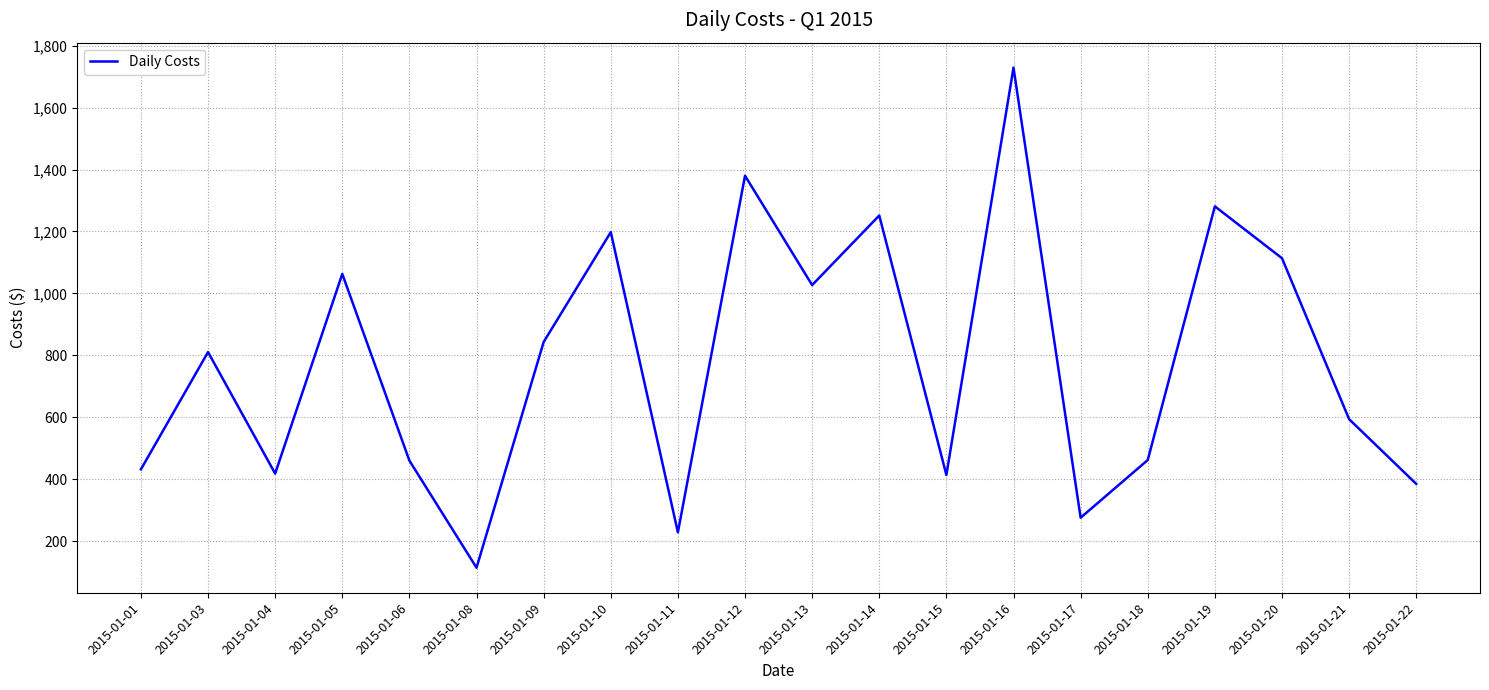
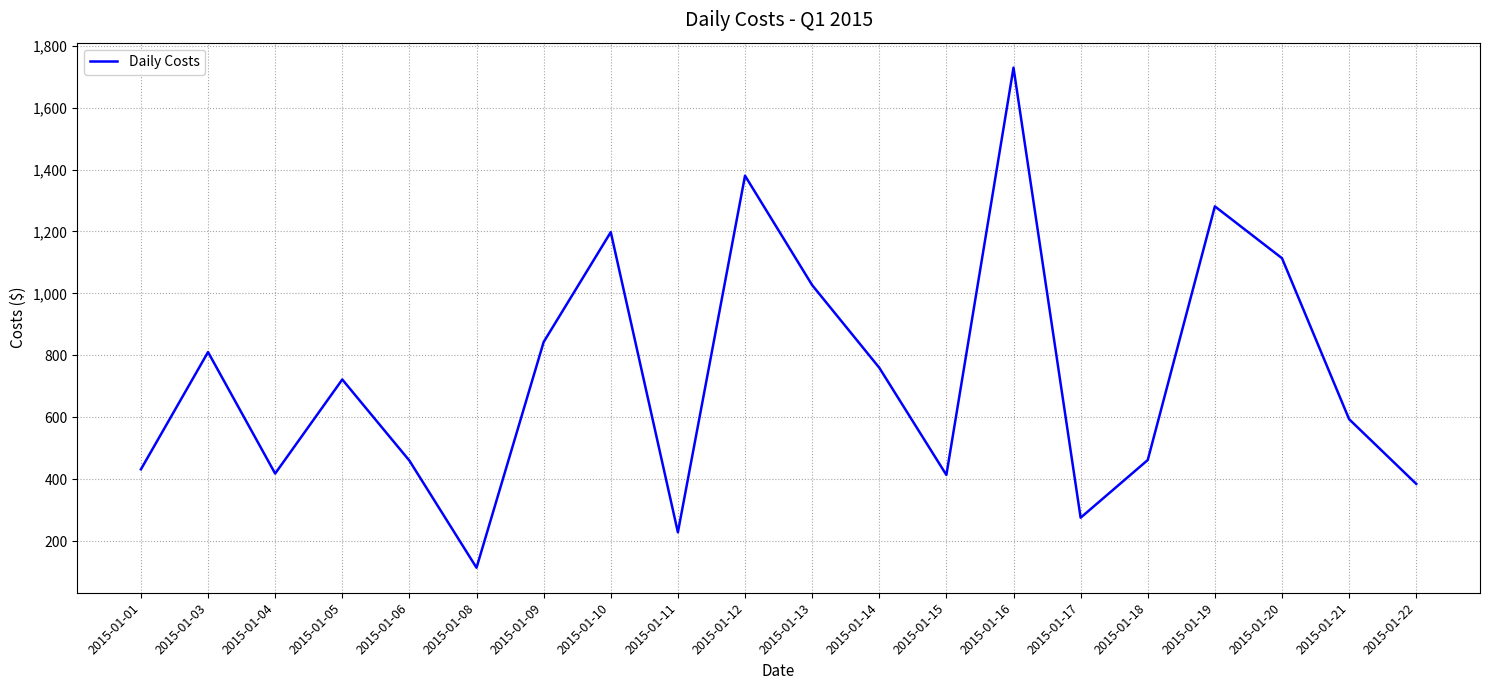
  {
    "2015-01-01": "430",
    "2015-01-03": "810",
    "2015-01-04": "420",
-   "2015-01-05": "1,060",
+   "2015-01-05": "720",
    "2015-01-06": "460",
    "2015-01-08": "110",
    "2015-01-09": "840",
    "2015-01-10": "1,200",
    "2015-01-11": "230",
    "2015-01-12": "1,380",
    "2015-01-13": "1,030",
-   "2015-01-14": "1,250",
+   "2015-01-14": "760",
    "2015-01-15": "410",
    "2015-01-16": "1,730",
    "2015-01-17": "280",
    "2015-01-18": "460",
    "2015-01-19": "1,280",
    "2015-01-20": "1,110",
    "2015-01-21": "590",
    "2015-01-22": "390"
  }
